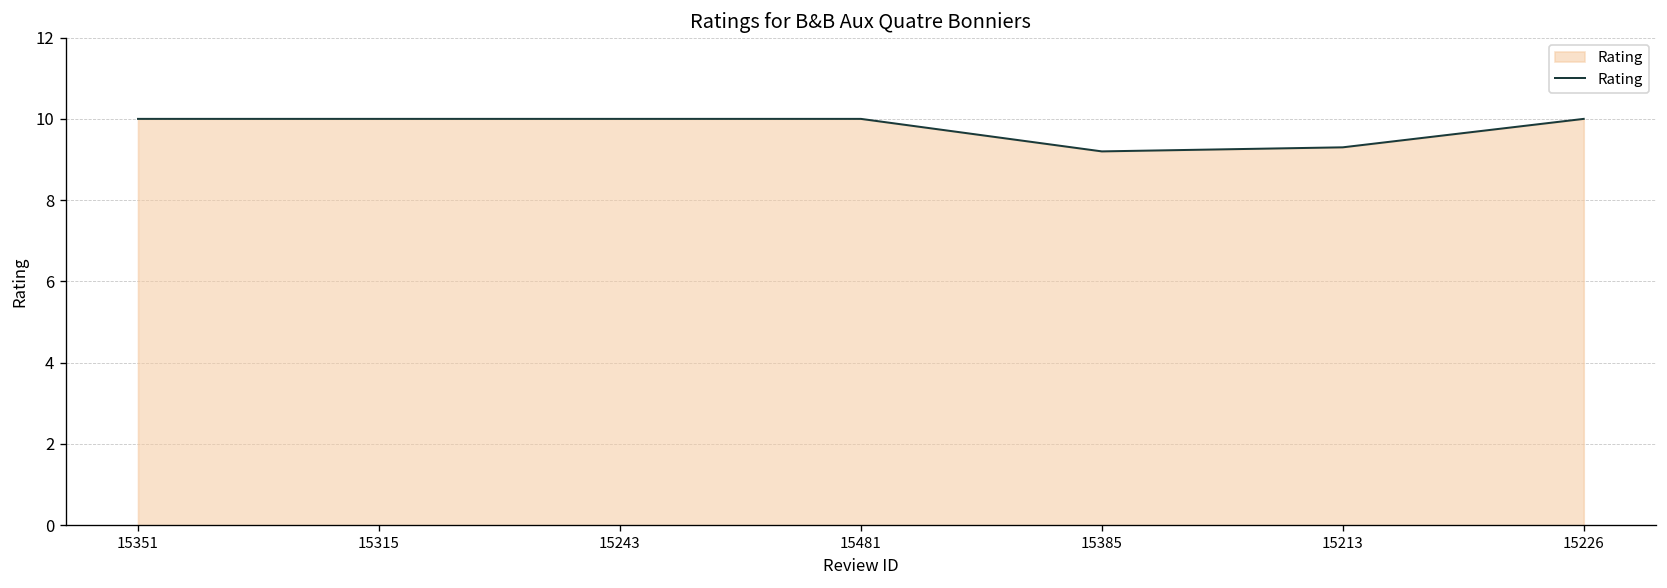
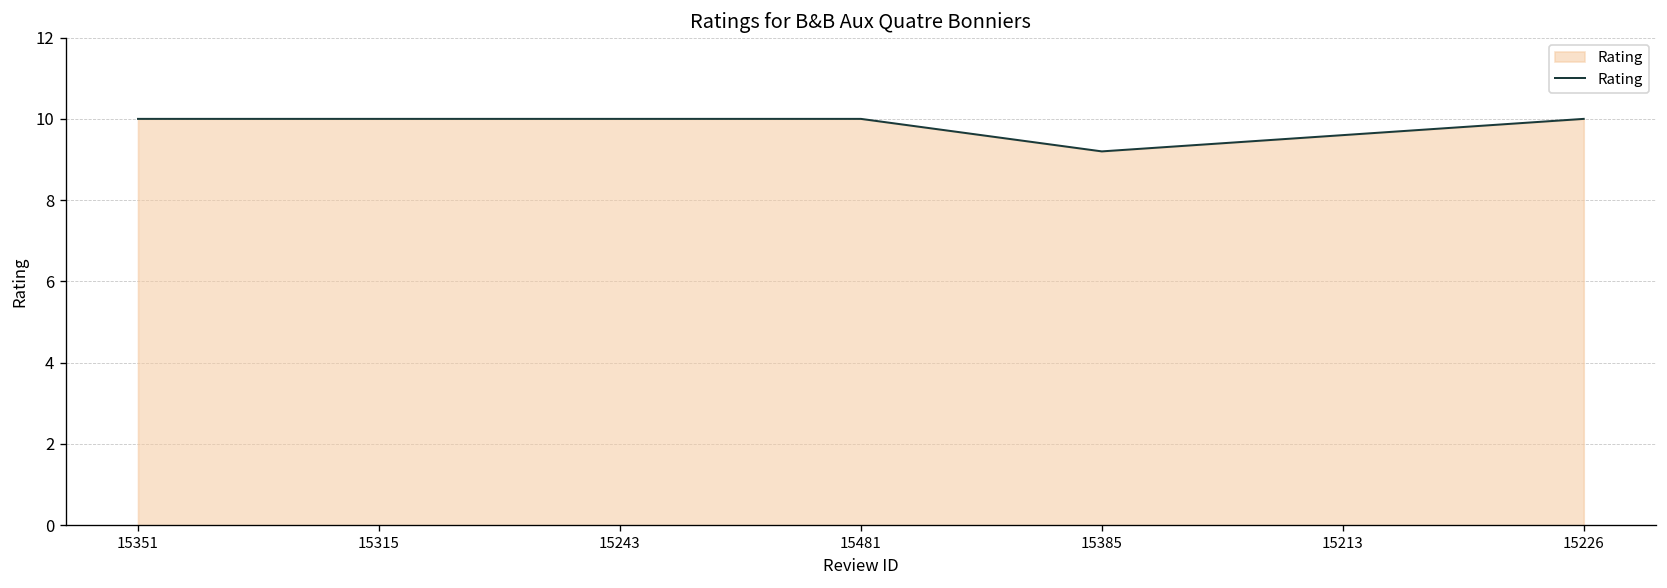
  {
    "15351": 10.0,
    "15315": 10.0,
    "15243": 10.0,
    "15481": 10.0,
    "15385": 9.2,
-   "15213": 9.3,
+   "15213": 9.6,
    "15226": 10.0
  }
